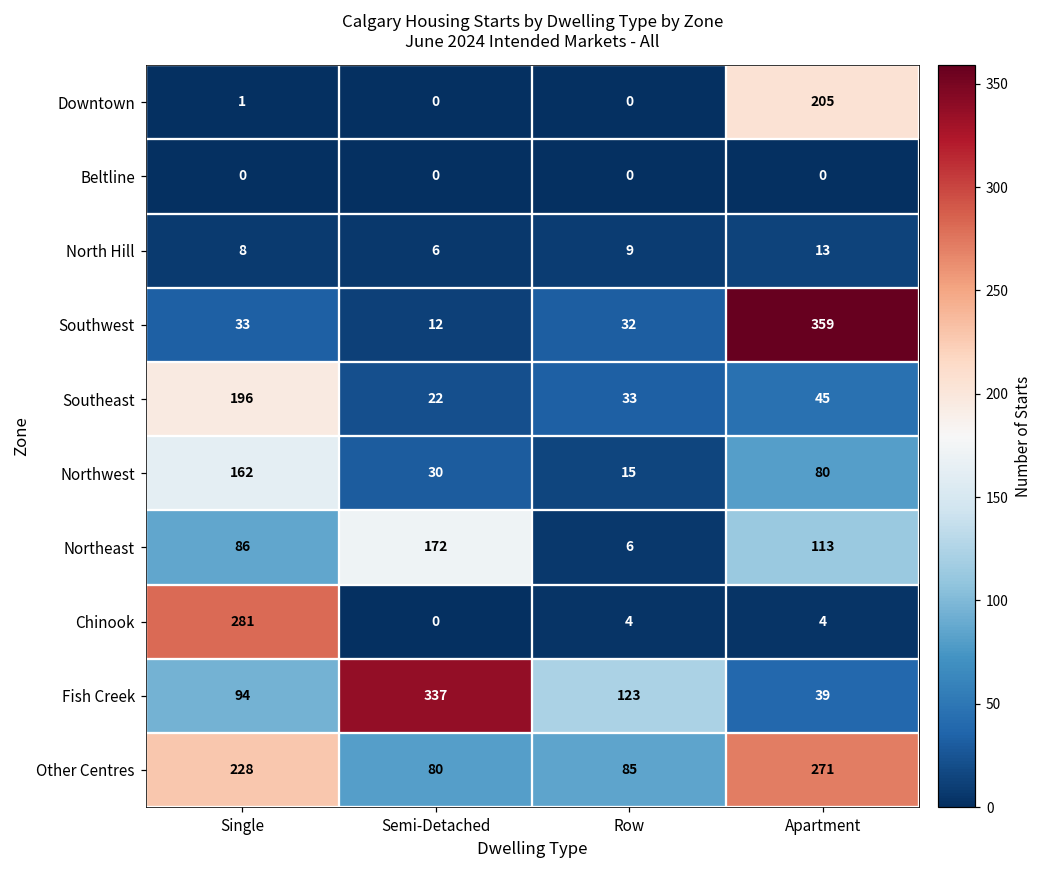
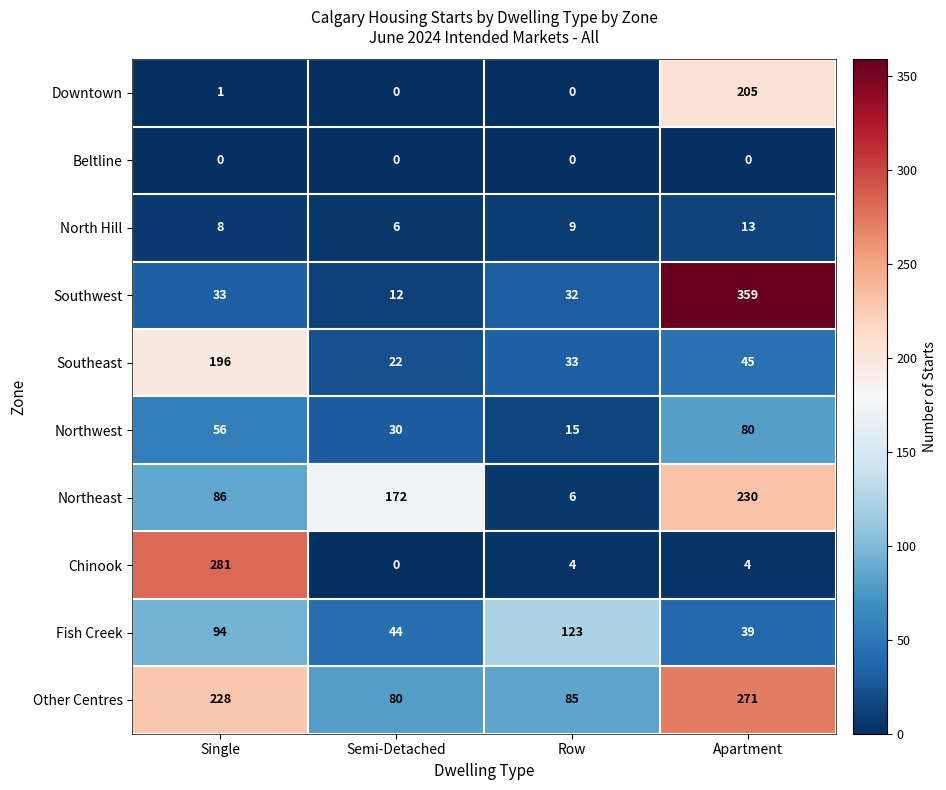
  {
    "Downtown": {
      "Single": 1,
      "Semi-Detached": 0,
      "Row": 0,
      "Apartment": 205
    },
    "Beltline": {
      "Single": 0,
      "Semi-Detached": 0,
      "Row": 0,
      "Apartment": 0
    },
    "North Hill": {
      "Single": 8,
      "Semi-Detached": 6,
      "Row": 9,
      "Apartment": 13
    },
    "Southwest": {
      "Single": 33,
      "Semi-Detached": 12,
      "Row": 32,
      "Apartment": 359
    },
    "Southeast": {
      "Single": 196,
      "Semi-Detached": 22,
      "Row": 33,
      "Apartment": 45
    },
    "Northwest": {
-     "Single": 162,
+     "Single": 56,
      "Semi-Detached": 30,
      "Row": 15,
      "Apartment": 80
    },
    "Northeast": {
      "Single": 86,
      "Semi-Detached": 172,
      "Row": 6,
-     "Apartment": 113
+     "Apartment": 230
    },
    "Chinook": {
      "Single": 281,
      "Semi-Detached": 0,
      "Row": 4,
      "Apartment": 4
    },
    "Fish Creek": {
      "Single": 94,
-     "Semi-Detached": 337,
+     "Semi-Detached": 44,
      "Row": 123,
      "Apartment": 39
    },
    "Other Centres": {
      "Single": 228,
      "Semi-Detached": 80,
      "Row": 85,
      "Apartment": 271
    }
  }
